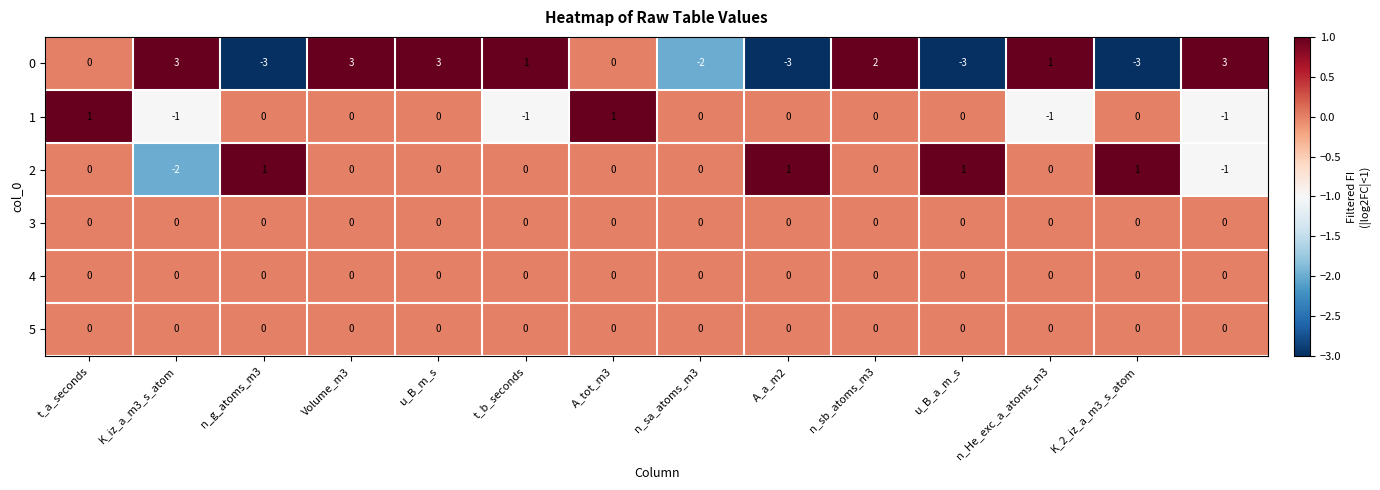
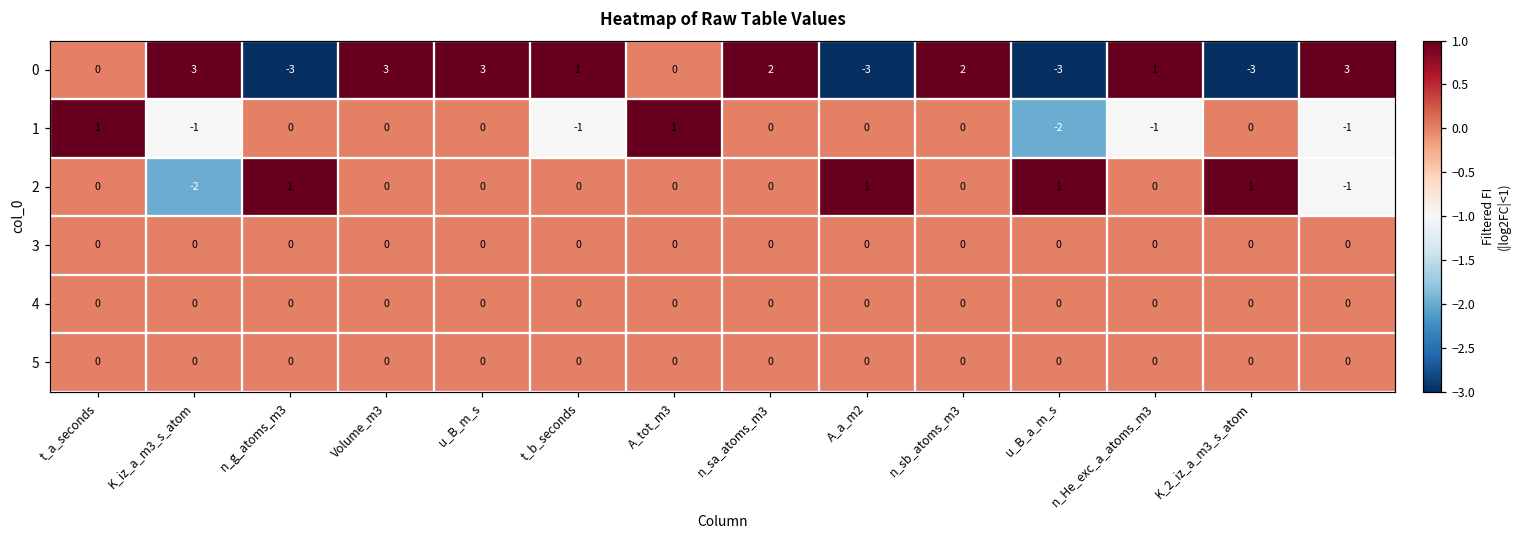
  {
    "0": {
      "t_a_seconds": 0,
      "K_iz_a_m3_s_atom": 3,
      "n_g_atoms_m3": -3,
      "Volume_m3": 3,
      "u_B_m_s": 3,
      "t_b_seconds": 1,
      "A_tot_m3": 0,
-     "n_sa_atoms_m3": -2,
+     "n_sa_atoms_m3": 2,
      "A_a_m2": -3,
      "n_sb_atoms_m3": 2,
      "u_B_a_m_s": -3,
      "n_He_exc_a_atoms_m3": 1,
      "K_2_iz_a_m3_s_atom": -3
    },
    "1": {
      "t_a_seconds": 1,
      "K_iz_a_m3_s_atom": -1,
      "n_g_atoms_m3": 0,
      "Volume_m3": 0,
      "u_B_m_s": 0,
      "t_b_seconds": -1,
      "A_tot_m3": 1,
      "n_sa_atoms_m3": 0,
      "A_a_m2": 0,
      "n_sb_atoms_m3": 0,
-     "u_B_a_m_s": 0,
+     "u_B_a_m_s": -2,
      "n_He_exc_a_atoms_m3": -1,
      "K_2_iz_a_m3_s_atom": 0
    },
    "2": {
      "t_a_seconds": 0,
      "K_iz_a_m3_s_atom": -2,
      "n_g_atoms_m3": 1,
      "Volume_m3": 0,
      "u_B_m_s": 0,
      "t_b_seconds": 0,
      "A_tot_m3": 0,
      "n_sa_atoms_m3": 0,
      "A_a_m2": 1,
      "n_sb_atoms_m3": 0,
      "u_B_a_m_s": 1,
      "n_He_exc_a_atoms_m3": 0,
      "K_2_iz_a_m3_s_atom": 1
    },
    "3": {
      "t_a_seconds": 0,
      "K_iz_a_m3_s_atom": 0,
      "n_g_atoms_m3": 0,
      "Volume_m3": 0,
      "u_B_m_s": 0,
      "t_b_seconds": 0,
      "A_tot_m3": 0,
      "n_sa_atoms_m3": 0,
      "A_a_m2": 0,
      "n_sb_atoms_m3": 0,
      "u_B_a_m_s": 0,
      "n_He_exc_a_atoms_m3": 0,
      "K_2_iz_a_m3_s_atom": 0
    },
    "4": {
      "t_a_seconds": 0,
      "K_iz_a_m3_s_atom": 0,
      "n_g_atoms_m3": 0,
      "Volume_m3": 0,
      "u_B_m_s": 0,
      "t_b_seconds": 0,
      "A_tot_m3": 0,
      "n_sa_atoms_m3": 0,
      "A_a_m2": 0,
      "n_sb_atoms_m3": 0,
      "u_B_a_m_s": 0,
      "n_He_exc_a_atoms_m3": 0,
      "K_2_iz_a_m3_s_atom": 0
    },
    "5": {
      "t_a_seconds": 0,
      "K_iz_a_m3_s_atom": 0,
      "n_g_atoms_m3": 0,
      "Volume_m3": 0,
      "u_B_m_s": 0,
      "t_b_seconds": 0,
      "A_tot_m3": 0,
      "n_sa_atoms_m3": 0,
      "A_a_m2": 0,
      "n_sb_atoms_m3": 0,
      "u_B_a_m_s": 0,
      "n_He_exc_a_atoms_m3": 0,
      "K_2_iz_a_m3_s_atom": 0
    }
  }
